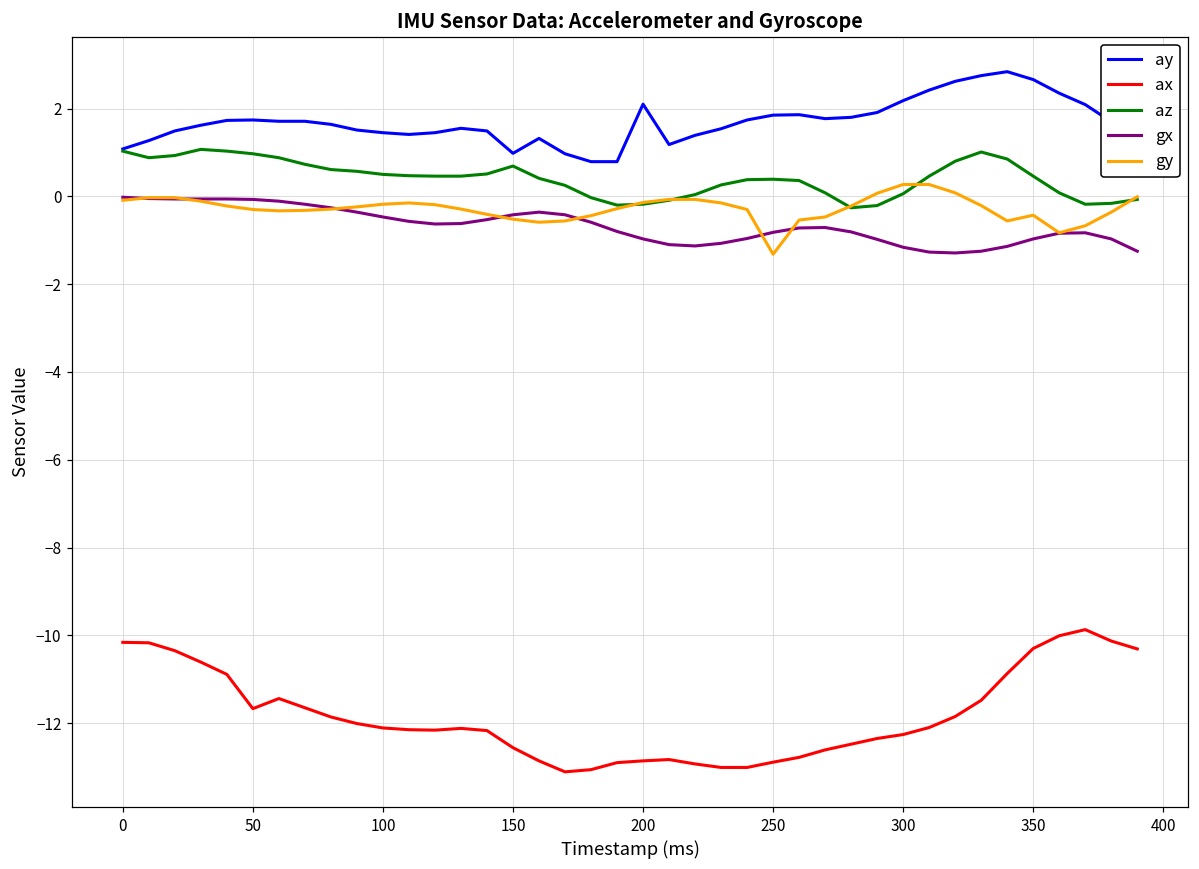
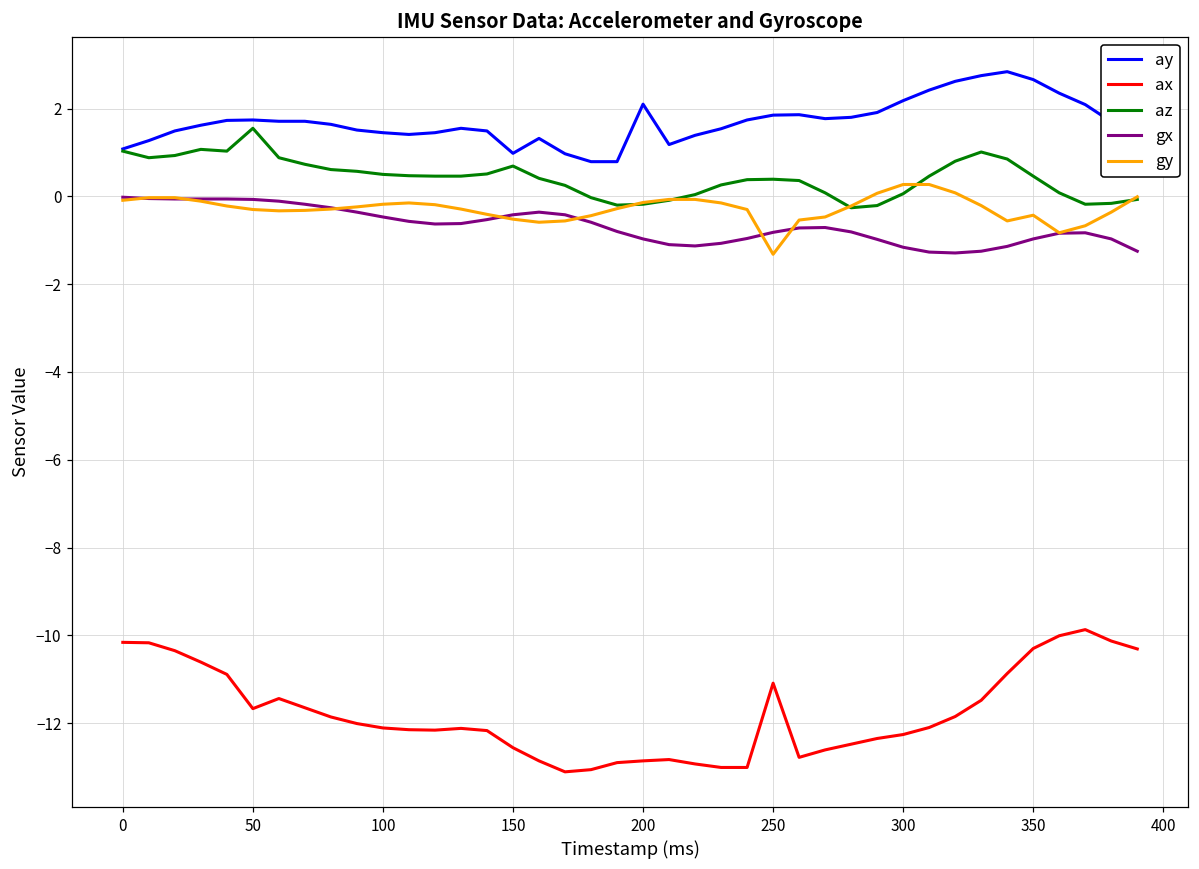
  {
    "ay": {
      "50": 1.7,
      "100": 1.5,
      "150": 1.0,
      "200": 2.1,
      "250": 1.9,
      "300": 2.2,
      "350": 2.7
    },
    "ax": {
      "0": -10.2,
      "50": -11.7,
      "100": -12.1,
      "150": -12.6,
      "200": -12.9,
-     "250": -12.9,
+     "250": -11.1,
      "300": -12.3,
      "350": -10.3
    },
    "az": {
-     "50": 1.0,
+     "50": 1.6,
      "100": 0.5,
      "150": 0.7,
      "250": 0.4,
      "300": 0.1,
      "350": 0.5
    },
    "gx": {
      "0": 0.0,
      "50": -0.1,
      "100": -0.5,
      "150": -0.4,
      "200": -1.0,
      "250": -0.8,
      "300": -1.2,
      "350": -1.0
    },
    "gy": {
      "0": -0.1,
      "50": -0.3,
      "100": -0.2,
      "150": -0.5,
      "250": -1.3,
      "300": 0.3,
      "350": -0.4
    }
  }
